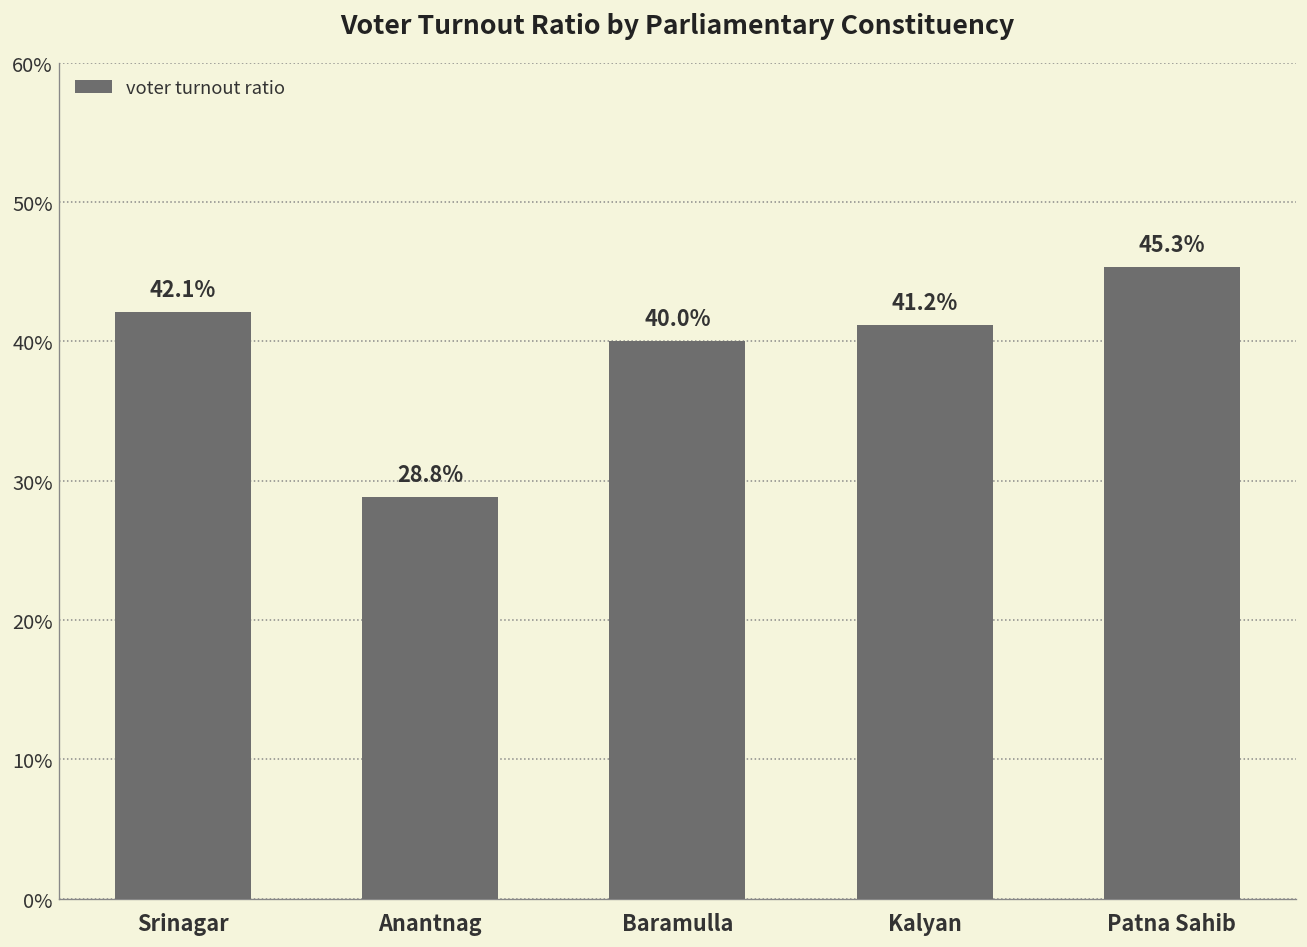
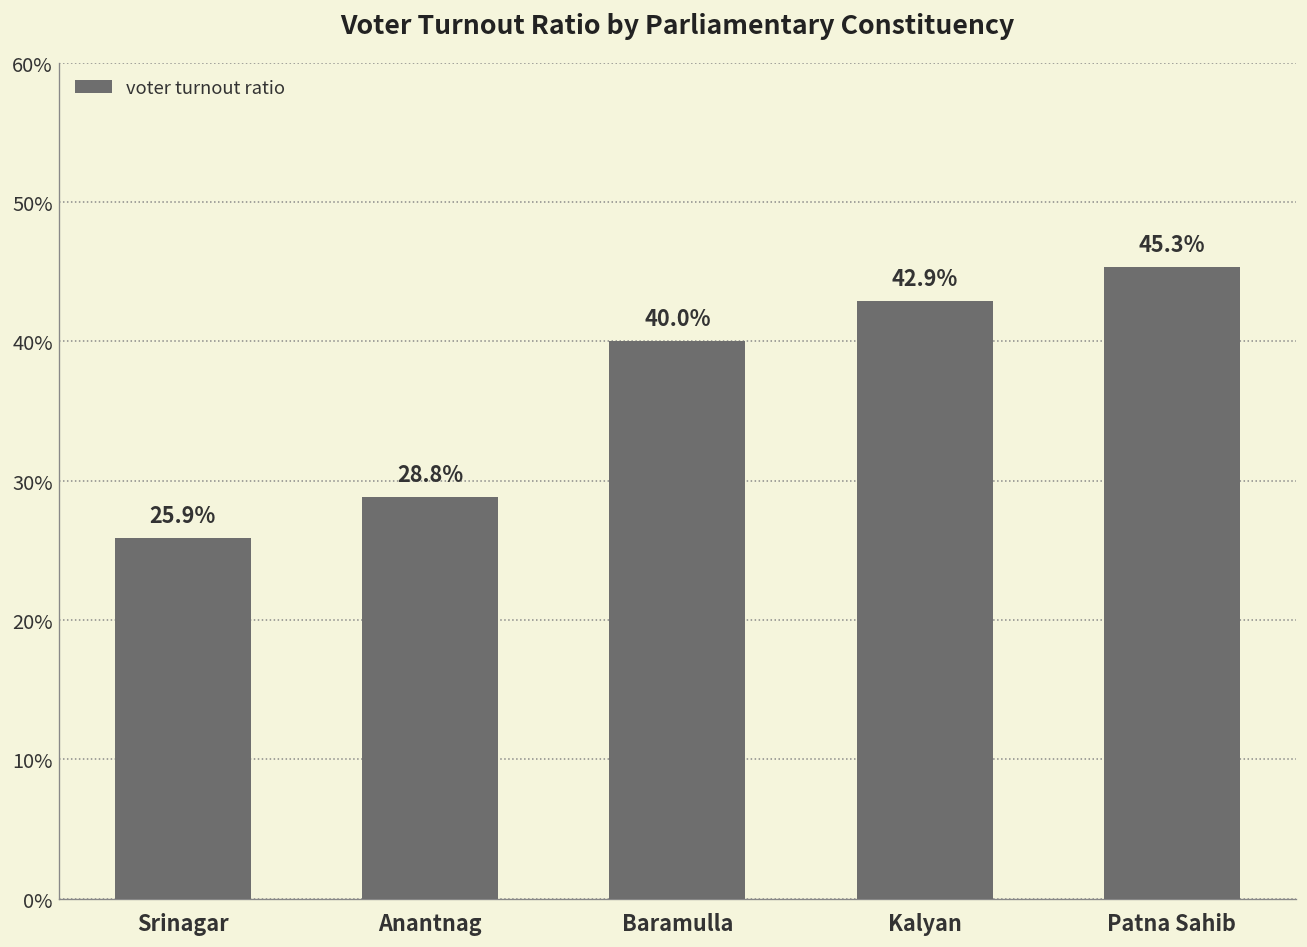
  {
-   "Srinagar": "42.1%",
+   "Srinagar": "25.9%",
    "Anantnag": "28.8%",
    "Baramulla": "40.0%",
-   "Kalyan": "41.2%",
+   "Kalyan": "42.9%",
    "Patna Sahib": "45.3%"
  }
